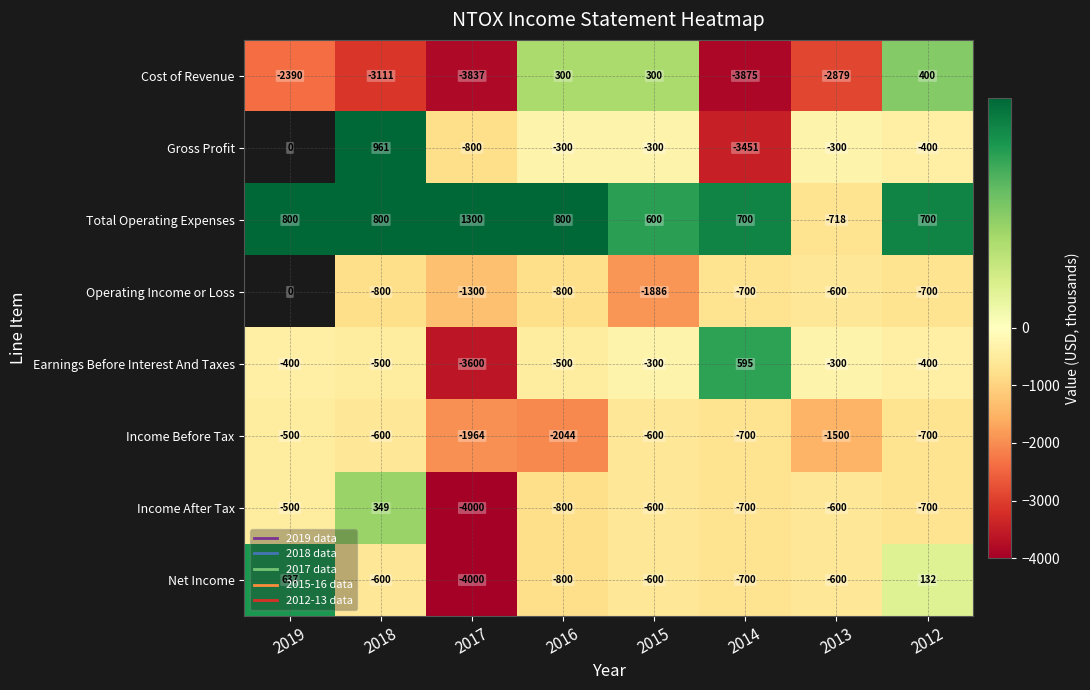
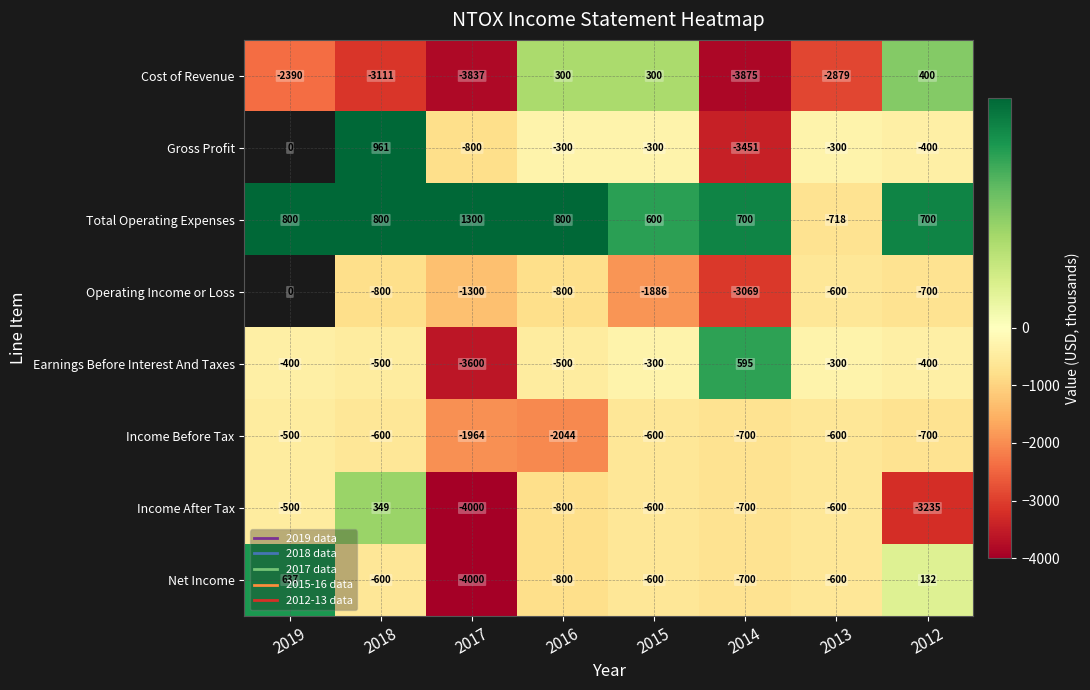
  {
    "Operating Income or Loss": {
-     "2014": -700
+     "2014": -3069
    },
    "Income Before Tax": {
-     "2013": -1500
+     "2013": -600
    },
    "Income After Tax": {
-     "2012": -700
+     "2012": -3235
    }
  }
